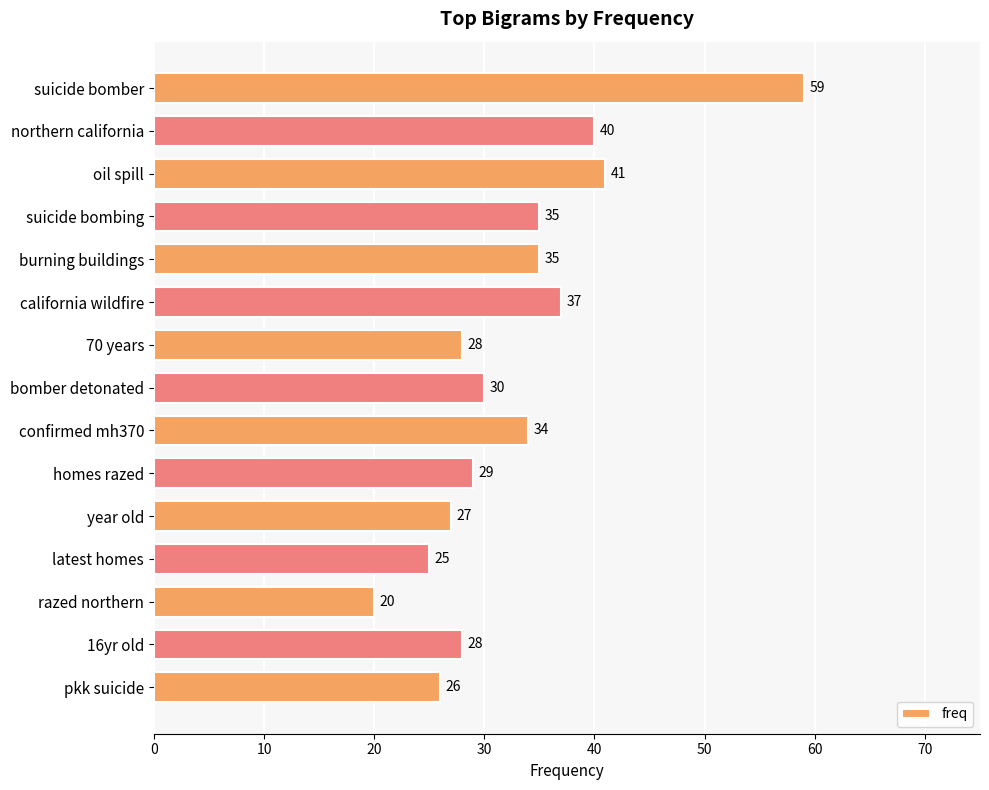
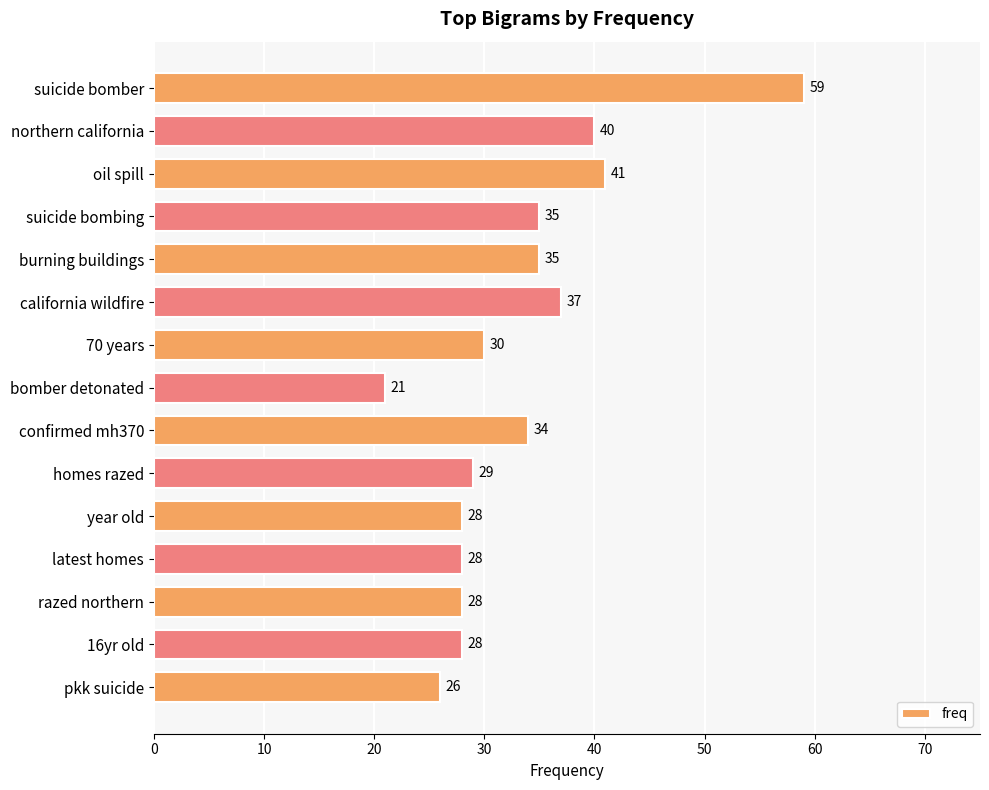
  {
    "suicide bomber": 59,
    "northern california": 40,
    "oil spill": 41,
    "suicide bombing": 35,
    "burning buildings": 35,
    "california wildfire": 37,
-   "70 years": 28,
-   "bomber detonated": 30,
+   "70 years": 30,
+   "bomber detonated": 21,
    "confirmed mh370": 34,
    "homes razed": 29,
-   "year old": 27,
-   "latest homes": 25,
-   "razed northern": 20,
+   "year old": 28,
+   "latest homes": 28,
+   "razed northern": 28,
    "16yr old": 28,
    "pkk suicide": 26
  }
